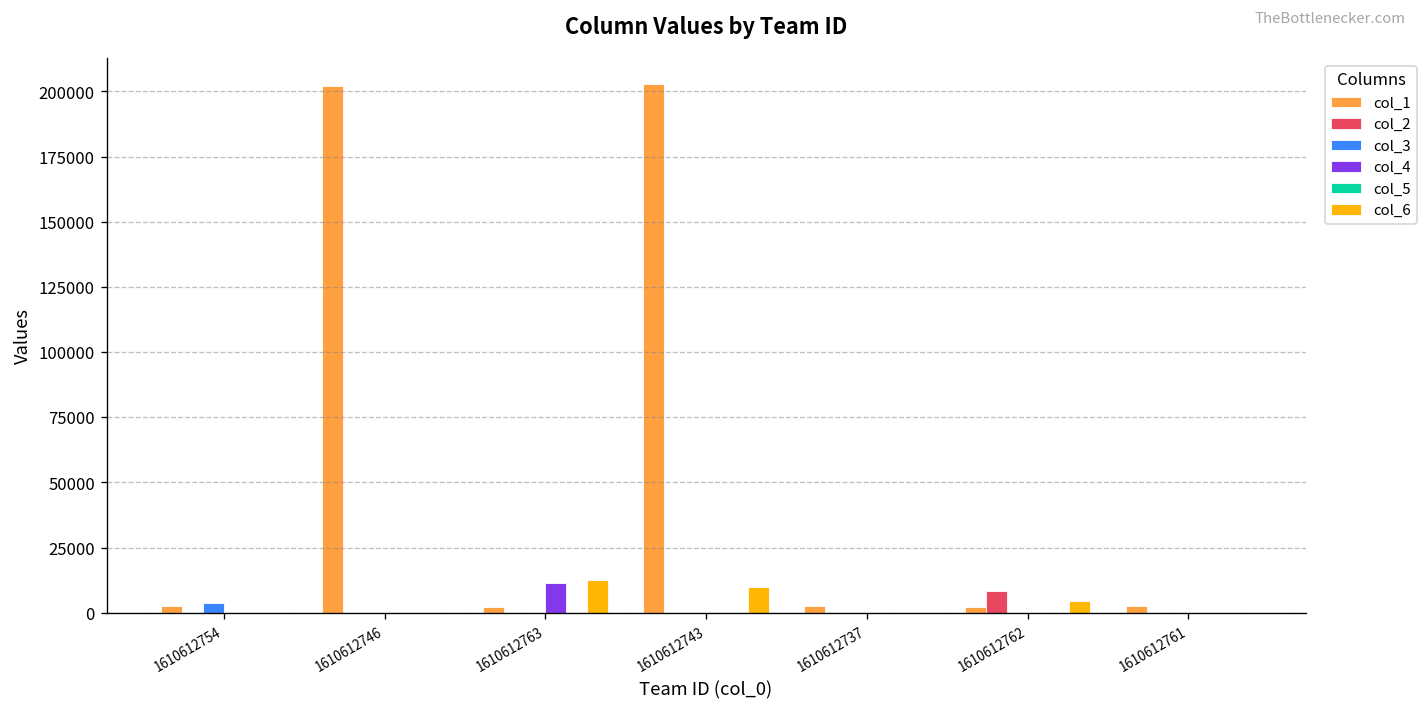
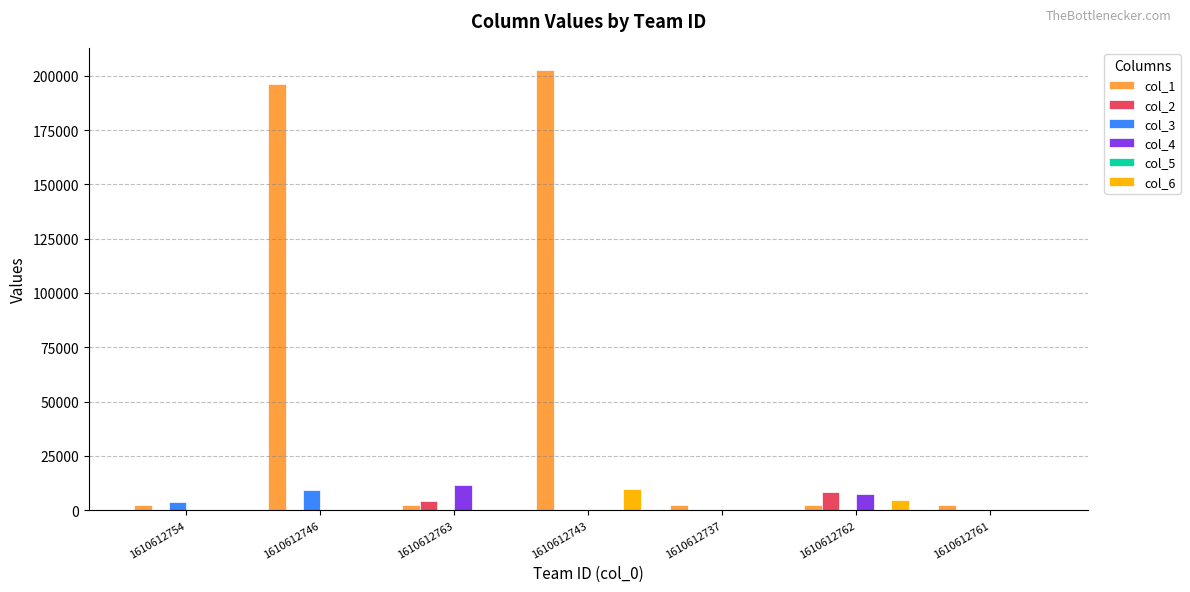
  {
    "col_1": {
      "1610612754": 3000,
-     "1610612746": 202000,
+     "1610612746": 196000,
      "1610612763": 2000,
      "1610612743": 203000,
      "1610612737": 3000,
      "1610612762": 2000,
      "1610612761": 3000
    },
    "col_2": {
-     "1610612763": 0,
+     "1610612763": 4000,
      "1610612762": 8000
    },
    "col_3": {
      "1610612754": 4000,
-     "1610612746": 0
+     "1610612746": 9000
    },
    "col_4": {
      "1610612763": 11000,
      "1610612743": 0,
-     "1610612762": 0
+     "1610612762": 7000
    },
    "col_6": {
-     "1610612763": 12000,
+     "1610612763": 0,
      "1610612743": 10000,
      "1610612762": 5000
    }
  }
